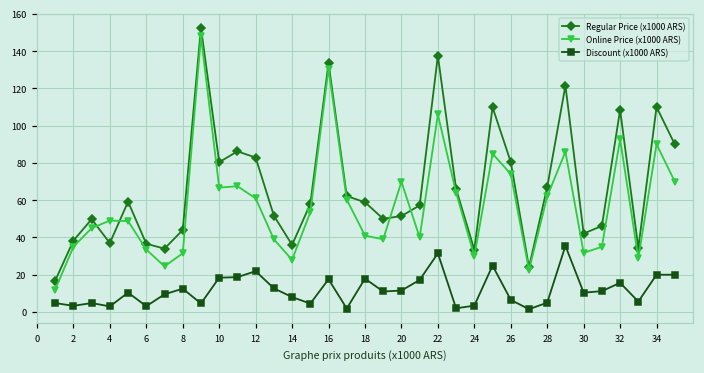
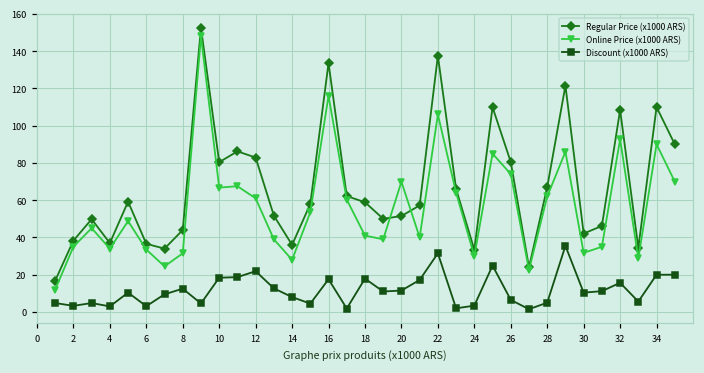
  {
    "Online Price (x1000 ARS)": {
      "2": 35,
-     "4": 49,
+     "4": 34,
      "6": 33,
      "8": 31,
      "10": 67,
      "12": 61,
      "14": 28,
-     "16": 131,
+     "16": 116,
      "18": 41,
      "20": 70,
      "22": 106,
      "24": 30,
      "26": 74,
      "28": 62,
      "30": 32,
      "32": 93,
      "34": 90
    }
  }
